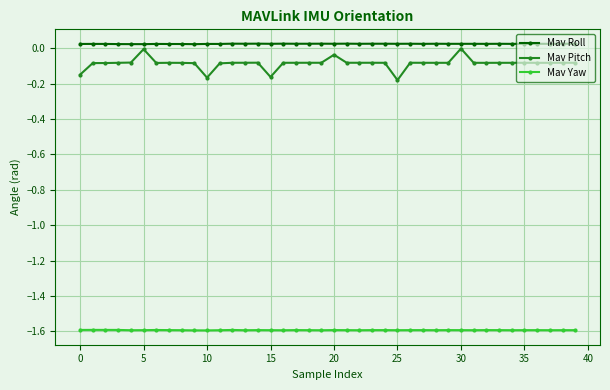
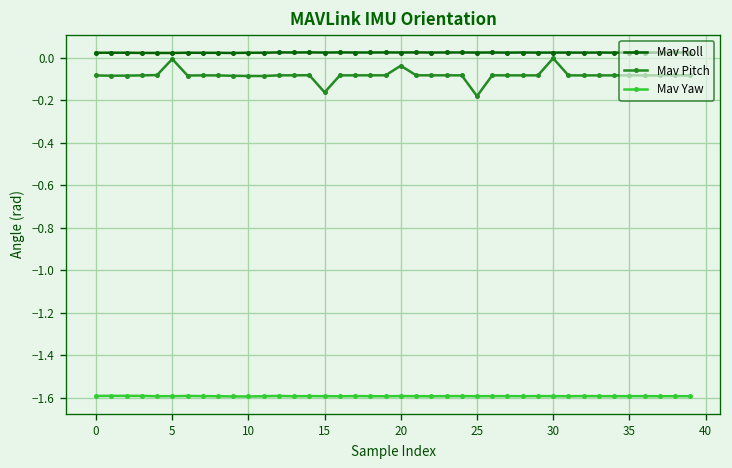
  {
    "Mav Roll": {
      "0": 0.02,
      "5": 0.02,
      "10": 0.02,
      "15": 0.02,
      "20": 0.02,
      "25": 0.02,
      "30": 0.02
    },
    "Mav Pitch": {
-     "0": -0.15,
+     "0": -0.08,
      "5": -0.01,
-     "10": -0.17,
+     "10": -0.09,
      "15": -0.16,
      "20": -0.04,
      "25": -0.18,
      "30": 0.00
    },
    "Mav Yaw": {
      "0": -1.59,
      "5": -1.59,
      "10": -1.59,
      "15": -1.59,
      "20": -1.59,
      "25": -1.59,
      "30": -1.59,
      "35": -1.59
    }
  }
